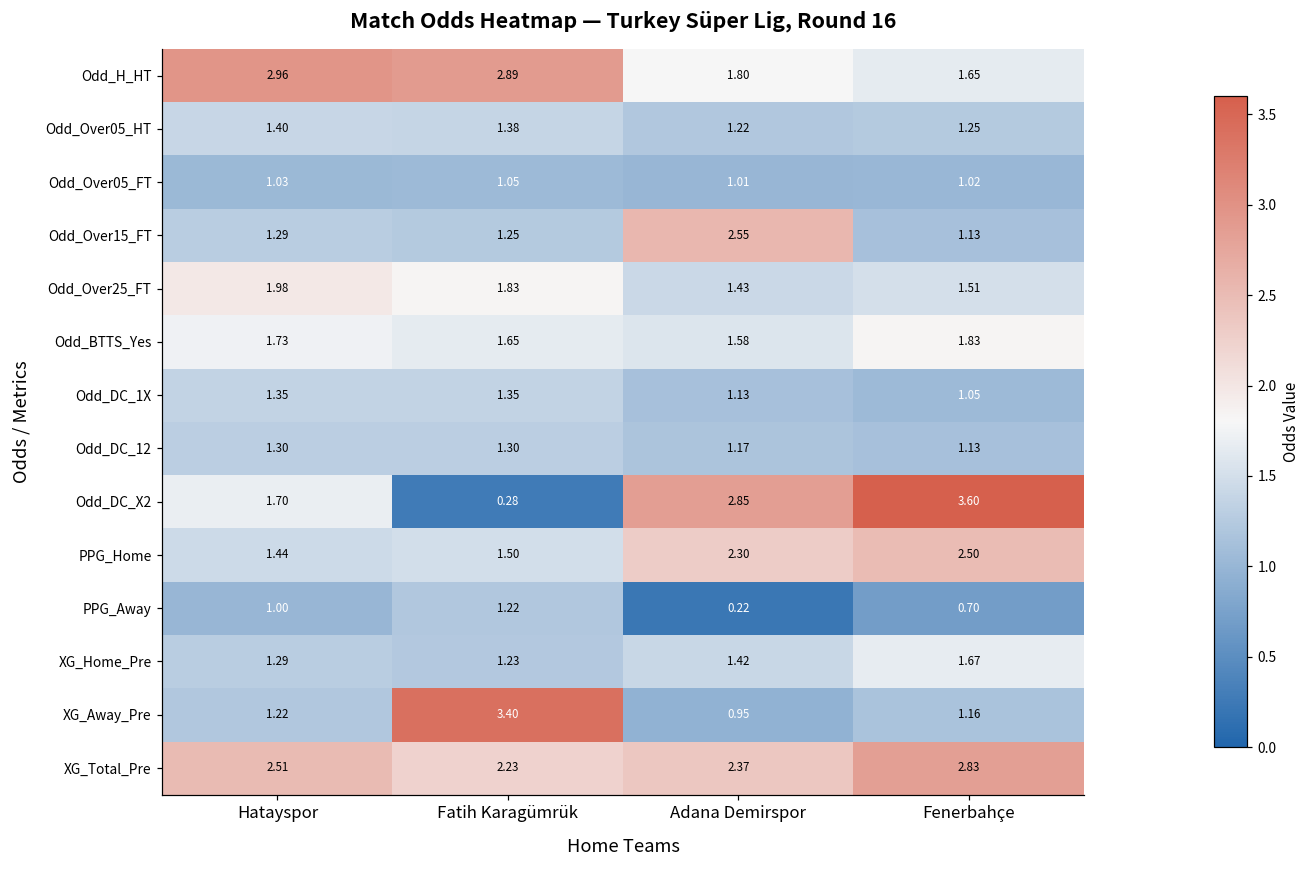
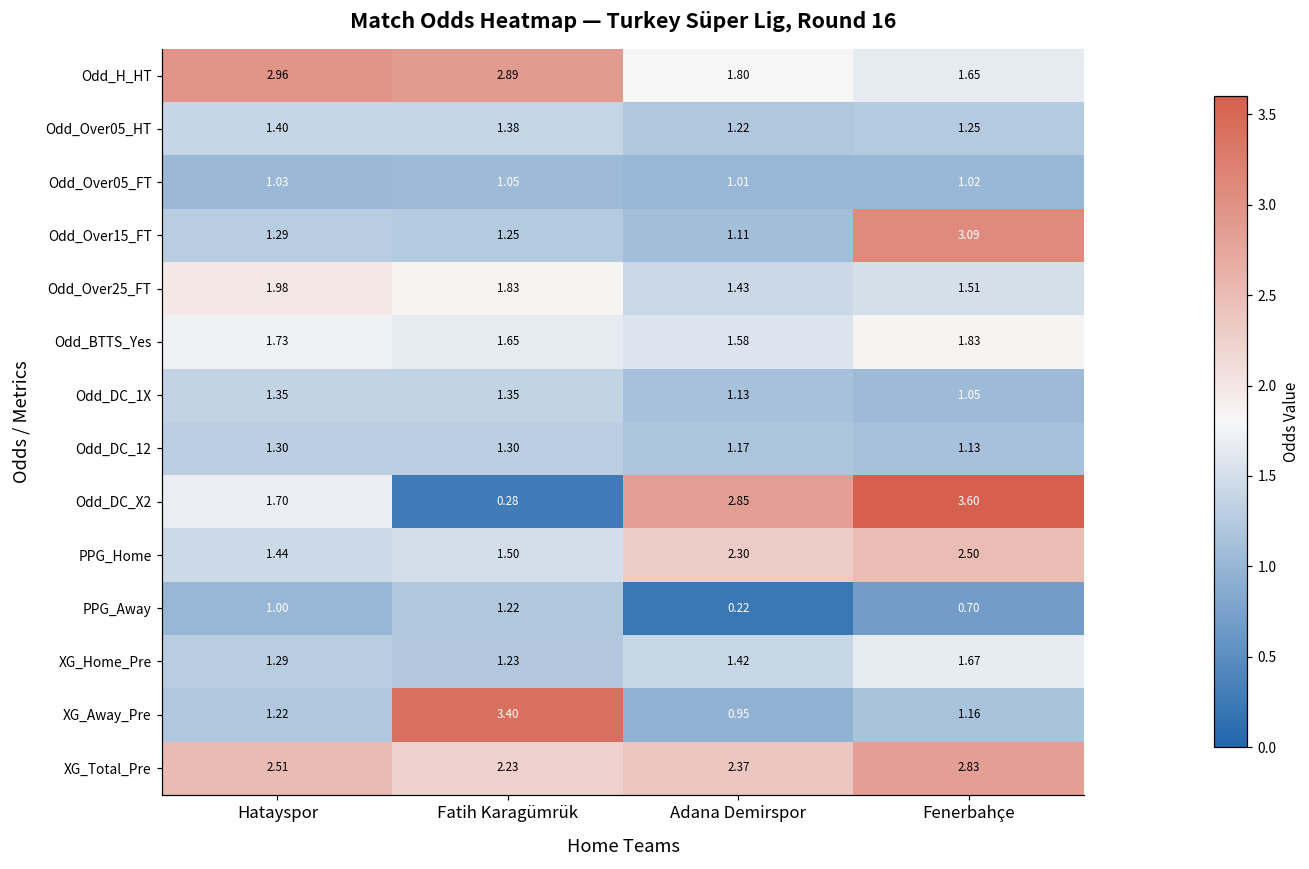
  {
    "Odd_H_HT": {
      "Hatayspor": 2.96,
      "Fatih Karagümrük": 2.89,
      "Adana Demirspor": 1.80,
      "Fenerbahçe": 1.65
    },
    "Odd_Over05_HT": {
      "Hatayspor": 1.40,
      "Fatih Karagümrük": 1.38,
      "Adana Demirspor": 1.22,
      "Fenerbahçe": 1.25
    },
    "Odd_Over05_FT": {
      "Hatayspor": 1.03,
      "Fatih Karagümrük": 1.05,
      "Adana Demirspor": 1.01,
      "Fenerbahçe": 1.02
    },
    "Odd_Over15_FT": {
      "Hatayspor": 1.29,
      "Fatih Karagümrük": 1.25,
-     "Adana Demirspor": 2.55,
-     "Fenerbahçe": 1.13
+     "Adana Demirspor": 1.11,
+     "Fenerbahçe": 3.09
    },
    "Odd_Over25_FT": {
      "Hatayspor": 1.98,
      "Fatih Karagümrük": 1.83,
      "Adana Demirspor": 1.43,
      "Fenerbahçe": 1.51
    },
    "Odd_BTTS_Yes": {
      "Hatayspor": 1.73,
      "Fatih Karagümrük": 1.65,
      "Adana Demirspor": 1.58,
      "Fenerbahçe": 1.83
    },
    "Odd_DC_1X": {
      "Hatayspor": 1.35,
      "Fatih Karagümrük": 1.35,
      "Adana Demirspor": 1.13,
      "Fenerbahçe": 1.05
    },
    "Odd_DC_12": {
      "Hatayspor": 1.30,
      "Fatih Karagümrük": 1.30,
      "Adana Demirspor": 1.17,
      "Fenerbahçe": 1.13
    },
    "Odd_DC_X2": {
      "Hatayspor": 1.70,
      "Fatih Karagümrük": 0.28,
      "Adana Demirspor": 2.85,
      "Fenerbahçe": 3.60
    },
    "PPG_Home": {
      "Hatayspor": 1.44,
      "Fatih Karagümrük": 1.50,
      "Adana Demirspor": 2.30,
      "Fenerbahçe": 2.50
    },
    "PPG_Away": {
      "Hatayspor": 1.00,
      "Fatih Karagümrük": 1.22,
      "Adana Demirspor": 0.22,
      "Fenerbahçe": 0.70
    },
    "XG_Home_Pre": {
      "Hatayspor": 1.29,
      "Fatih Karagümrük": 1.23,
      "Adana Demirspor": 1.42,
      "Fenerbahçe": 1.67
    },
    "XG_Away_Pre": {
      "Hatayspor": 1.22,
      "Fatih Karagümrük": 3.40,
      "Adana Demirspor": 0.95,
      "Fenerbahçe": 1.16
    },
    "XG_Total_Pre": {
      "Hatayspor": 2.51,
      "Fatih Karagümrük": 2.23,
      "Adana Demirspor": 2.37,
      "Fenerbahçe": 2.83
    }
  }
